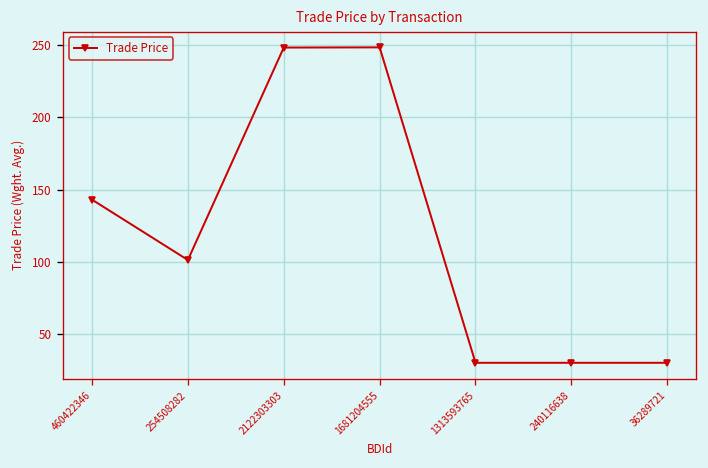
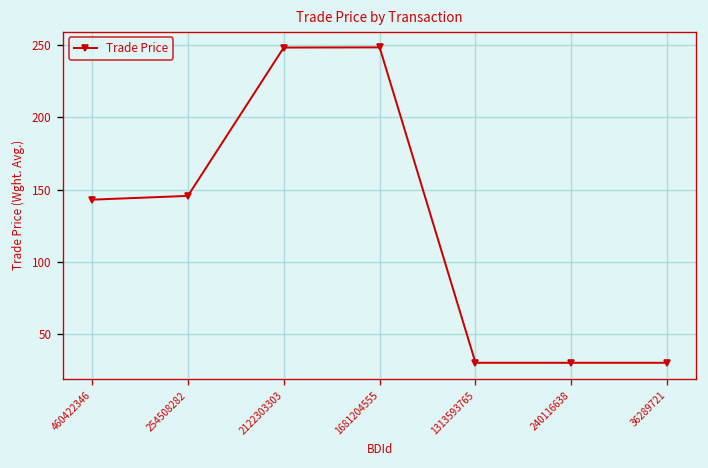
  {
    "460422346": 143,
-   "254508282": 101,
+   "254508282": 146,
    "2122303303": 248,
    "1681204555": 248,
    "1313593765": 30,
    "240116638": 30,
    "36289721": 30
  }
